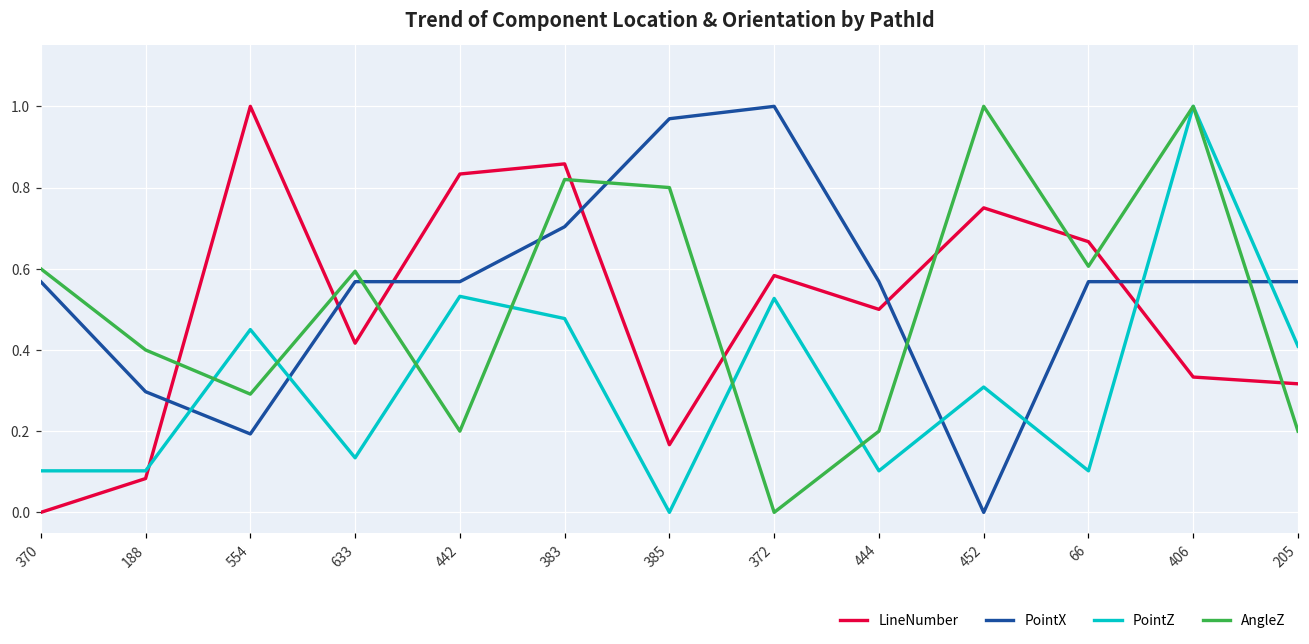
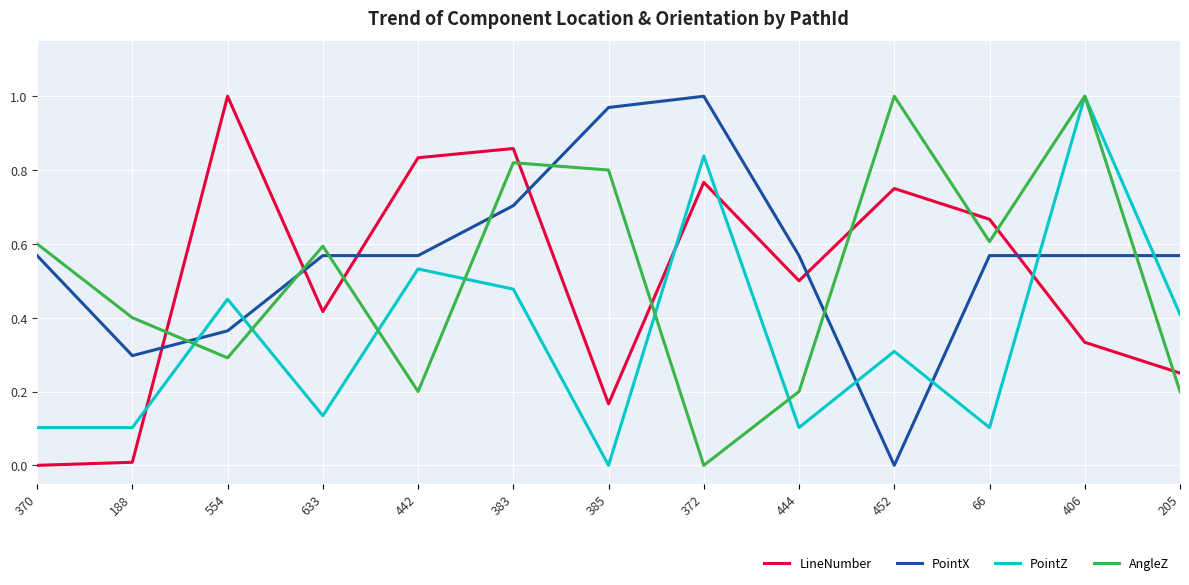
  {
    "LineNumber": {
      "370": 0.00,
-     "188": 0.08,
+     "188": 0.01,
      "554": 1.00,
      "633": 0.42,
      "442": 0.83,
      "383": 0.86,
      "385": 0.17,
-     "372": 0.58,
+     "372": 0.77,
      "444": 0.50,
      "452": 0.75,
      "66": 0.67,
      "406": 0.33,
-     "205": 0.32
+     "205": 0.25
    },
    "PointX": {
      "370": 0.57,
      "188": 0.30,
-     "554": 0.19,
+     "554": 0.36,
      "633": 0.57,
      "442": 0.57,
      "383": 0.70,
      "385": 0.97,
      "372": 1.00,
      "444": 0.57,
      "452": 0.00,
      "66": 0.57,
      "406": 0.57,
      "205": 0.57
    },
    "PointZ": {
      "370": 0.10,
      "188": 0.10,
      "554": 0.45,
      "633": 0.13,
      "442": 0.53,
      "383": 0.48,
      "385": 0.00,
-     "372": 0.53,
+     "372": 0.84,
      "444": 0.10,
      "452": 0.31,
      "66": 0.10,
      "205": 0.41
    },
    "AngleZ": {
      "370": 0.60,
      "188": 0.40,
      "554": 0.29,
      "633": 0.59,
      "442": 0.20,
      "383": 0.82,
      "385": 0.80,
      "372": 0.00,
      "444": 0.20,
      "452": 1.00,
      "66": 0.61,
      "205": 0.20
    }
  }
